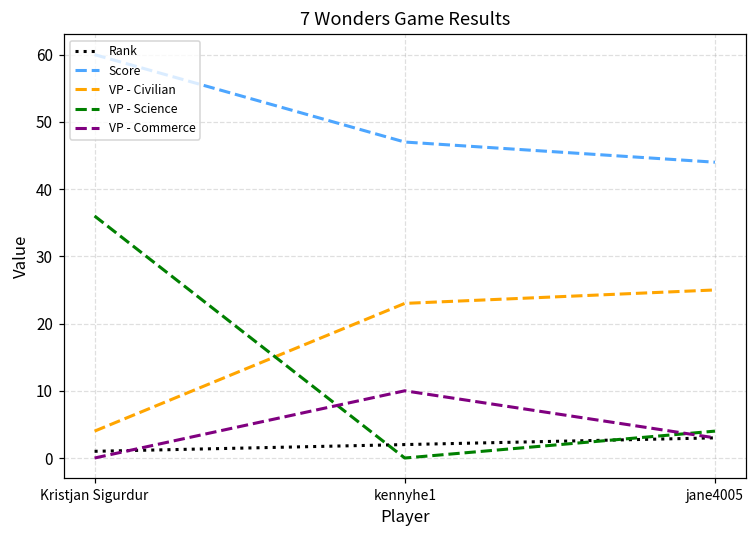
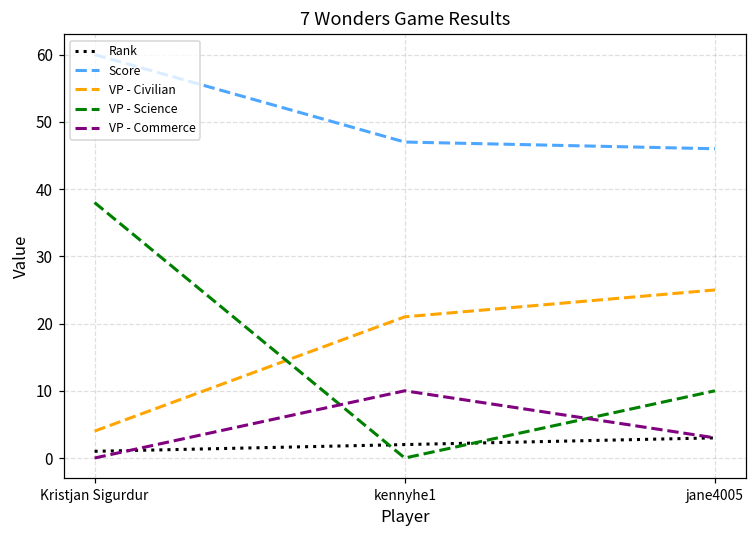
  {
    "Rank": {
      "Kristjan Sigurdur": 1,
      "kennyhe1": 2
    },
    "Score": {
      "kennyhe1": 47,
-     "jane4005": 44
+     "jane4005": 46
    },
    "VP - Civilian": {
      "Kristjan Sigurdur": 4,
-     "kennyhe1": 23,
+     "kennyhe1": 21,
      "jane4005": 25
    },
    "VP - Science": {
-     "Kristjan Sigurdur": 36,
+     "Kristjan Sigurdur": 38,
      "kennyhe1": 0,
-     "jane4005": 4
+     "jane4005": 10
    },
    "VP - Commerce": {
      "Kristjan Sigurdur": 0,
      "kennyhe1": 10
    }
  }
